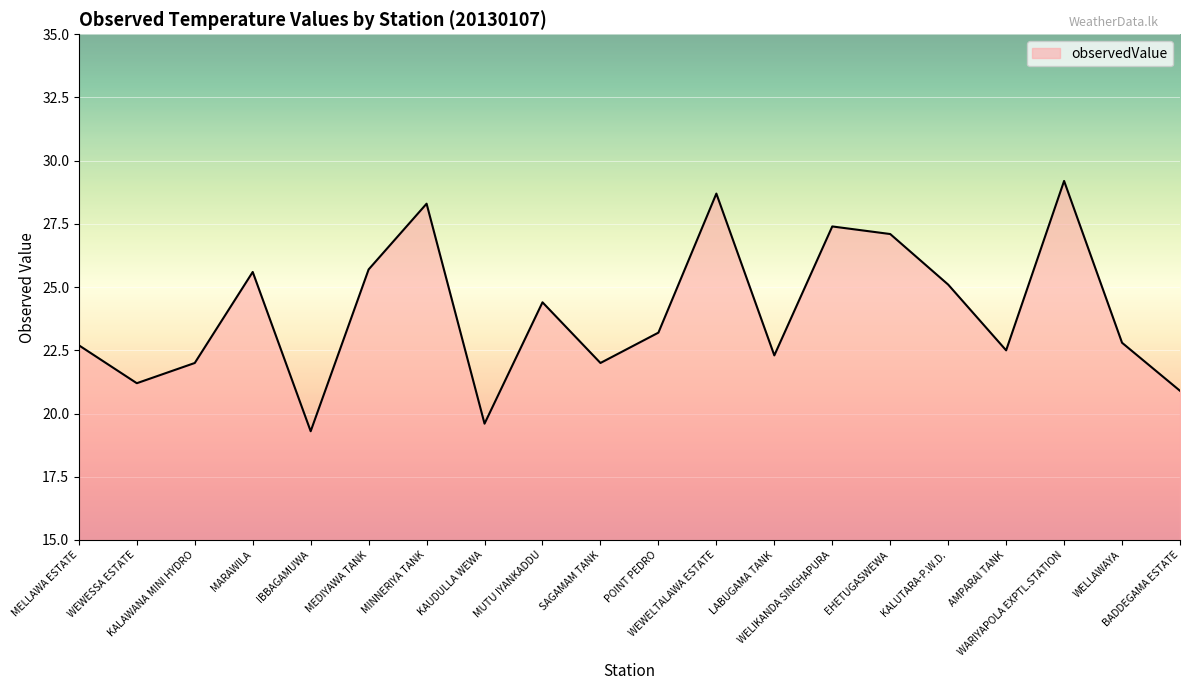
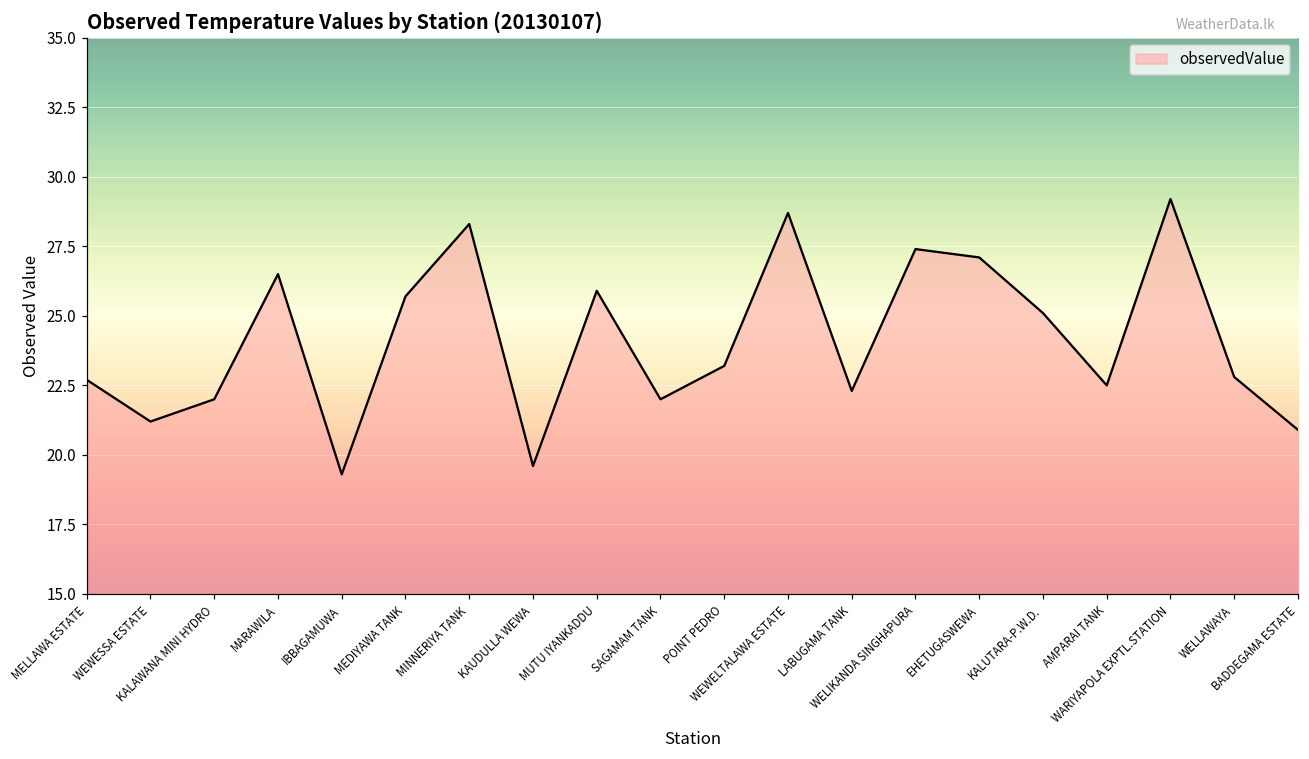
  {
    "MELLAWA ESTATE": 22.7,
    "WEWESSA ESTATE": 21.2,
    "KALAWANA MINI HYDRO": 22.0,
-   "MARAWILA": 25.6,
+   "MARAWILA": 26.5,
    "IBBAGAMUWA": 19.3,
    "MEDIYAWA TANK": 25.7,
    "MINNERIYA TANK": 28.3,
    "KAUDULLA WEWA": 19.6,
-   "MUTU IYANKADDU": 24.4,
+   "MUTU IYANKADDU": 25.9,
    "SAGAMAM TANK": 22.0,
    "POINT PEDRO": 23.2,
    "WEWELTALAWA ESTATE": 28.7,
    "LABUGAMA TANK": 22.3,
    "WELIKANDA SINGHAPURA": 27.4,
    "EHETUGASWEWA": 27.1,
    "KALUTARA-P.W.D.": 25.1,
    "AMPARAI TANK": 22.5,
    "WARIYAPOLA EXPTL.STATION": 29.2,
    "WELLAWAYA": 22.8,
    "BADDEGAMA ESTATE": 20.9
  }
